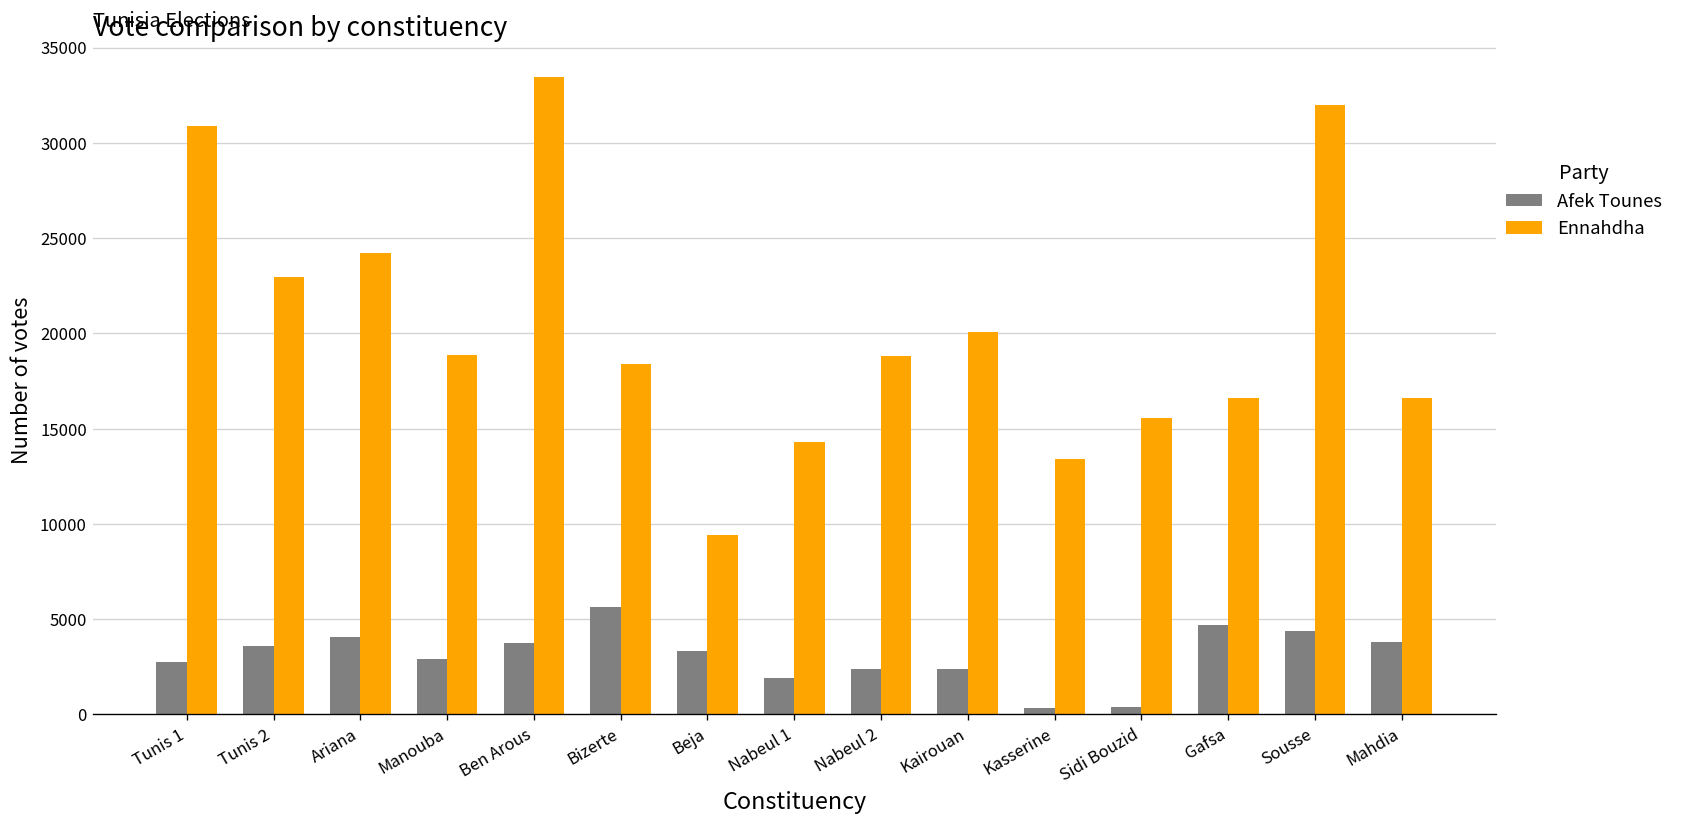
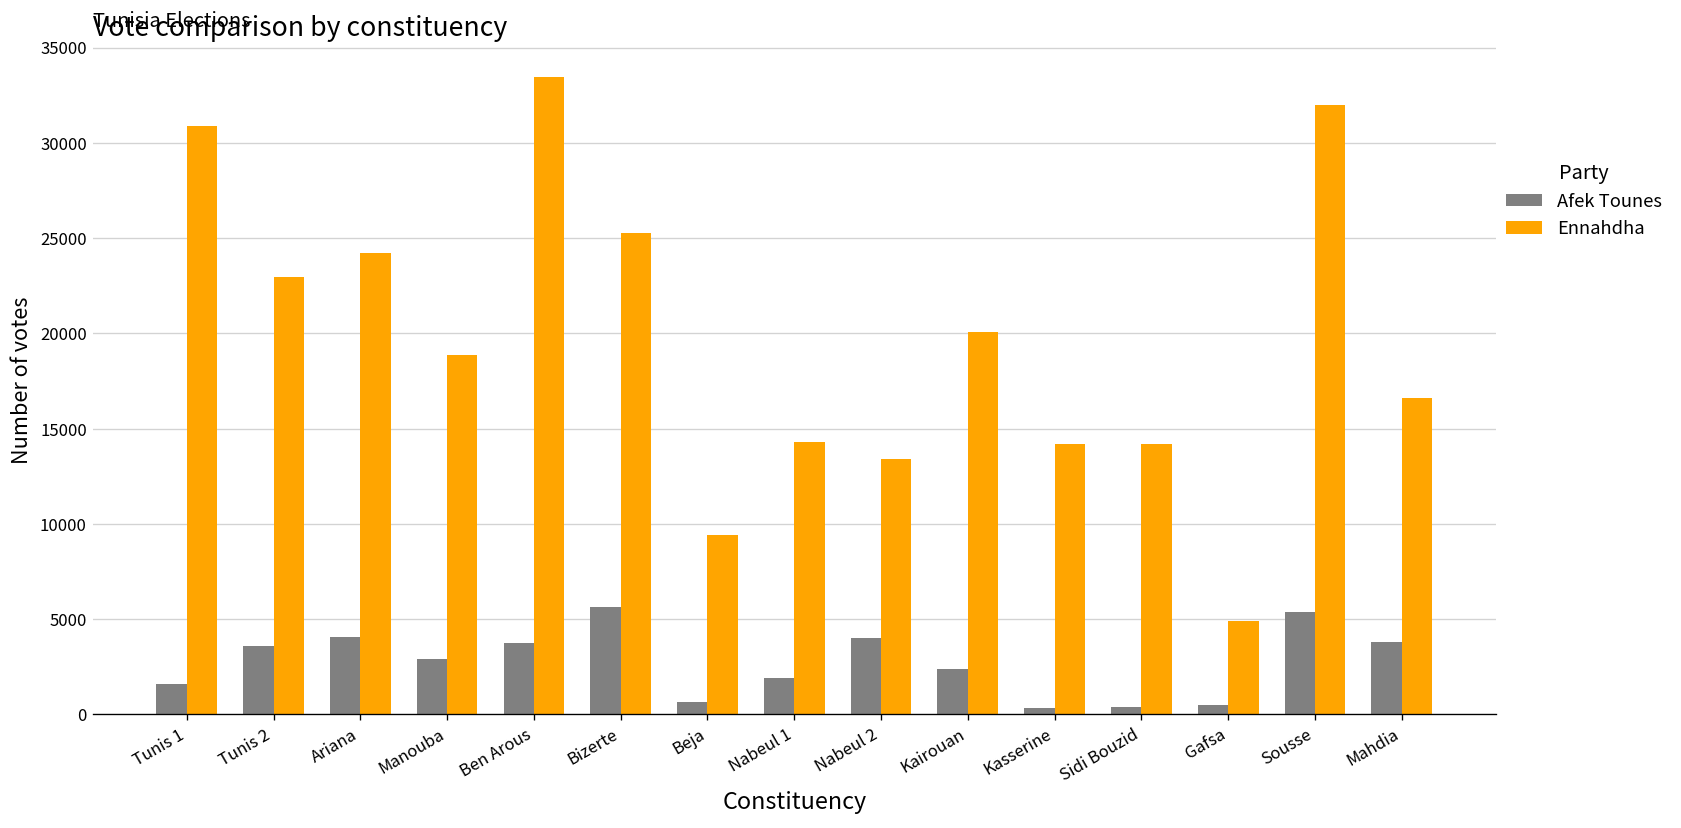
  {
    "Afek Tounes": {
-     "Tunis 1": 2800,
+     "Tunis 1": 1600,
      "Tunis 2": 3600,
      "Ariana": 4100,
      "Manouba": 2900,
      "Ben Arous": 3800,
      "Bizerte": 5600,
-     "Beja": 3400,
+     "Beja": 700,
      "Nabeul 1": 1900,
-     "Nabeul 2": 2400,
+     "Nabeul 2": 4000,
      "Kairouan": 2400,
      "Kasserine": 300,
      "Sidi Bouzid": 400,
-     "Gafsa": 4700,
-     "Sousse": 4400,
+     "Gafsa": 500,
+     "Sousse": 5400,
      "Mahdia": 3800
    },
    "Ennahdha": {
      "Tunis 1": 30900,
      "Tunis 2": 22900,
      "Ariana": 24200,
      "Manouba": 18900,
      "Ben Arous": 33400,
-     "Bizerte": 18400,
+     "Bizerte": 25300,
      "Beja": 9400,
      "Nabeul 1": 14300,
-     "Nabeul 2": 18800,
+     "Nabeul 2": 13400,
      "Kairouan": 20100,
-     "Kasserine": 13400,
-     "Sidi Bouzid": 15600,
-     "Gafsa": 16600,
+     "Kasserine": 14200,
+     "Sidi Bouzid": 14200,
+     "Gafsa": 4900,
      "Sousse": 32000,
      "Mahdia": 16600
    }
  }
